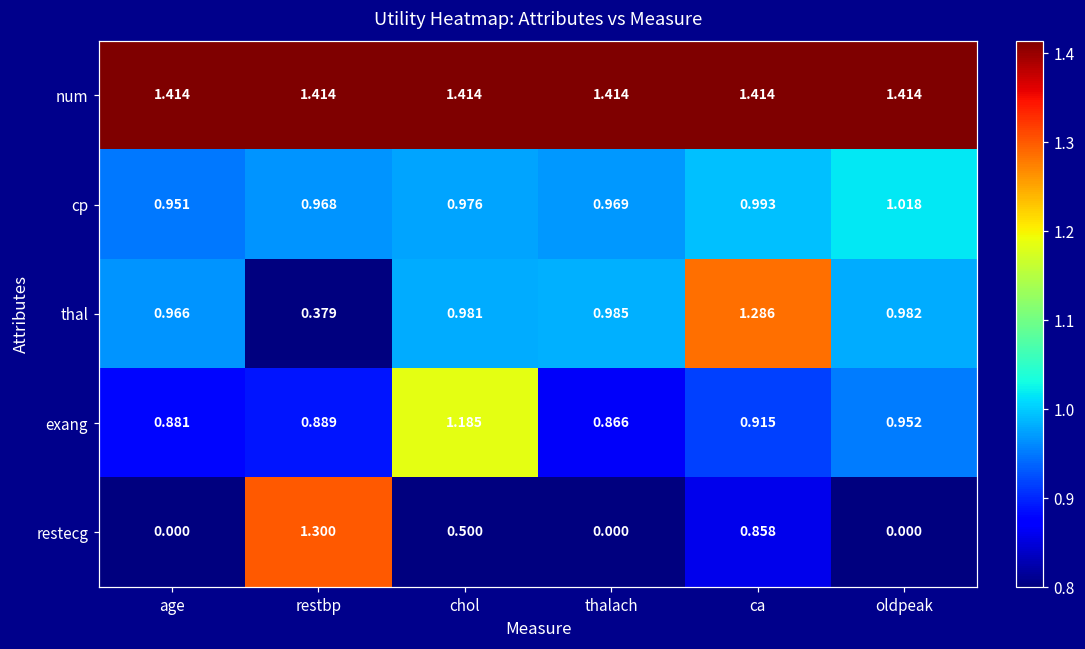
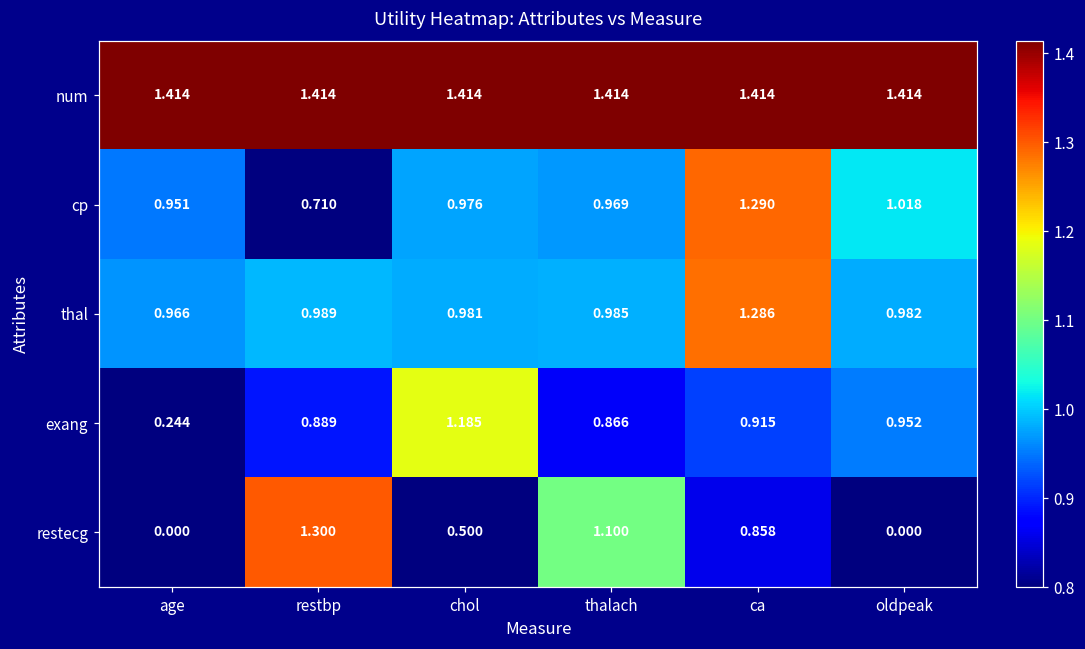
  {
    "num": {
      "age": 1.414,
      "restbp": 1.414,
      "chol": 1.414,
      "thalach": 1.414,
      "ca": 1.414,
      "oldpeak": 1.414
    },
    "cp": {
      "age": 0.951,
-     "restbp": 0.968,
+     "restbp": 0.710,
      "chol": 0.976,
      "thalach": 0.969,
-     "ca": 0.993,
+     "ca": 1.290,
      "oldpeak": 1.018
    },
    "thal": {
      "age": 0.966,
-     "restbp": 0.379,
+     "restbp": 0.989,
      "chol": 0.981,
      "thalach": 0.985,
      "ca": 1.286,
      "oldpeak": 0.982
    },
    "exang": {
-     "age": 0.881,
+     "age": 0.244,
      "restbp": 0.889,
      "chol": 1.185,
      "thalach": 0.866,
      "ca": 0.915,
      "oldpeak": 0.952
    },
    "restecg": {
      "age": 0.000,
      "restbp": 1.300,
      "chol": 0.500,
-     "thalach": 0.000,
+     "thalach": 1.100,
      "ca": 0.858,
      "oldpeak": 0.000
    }
  }
